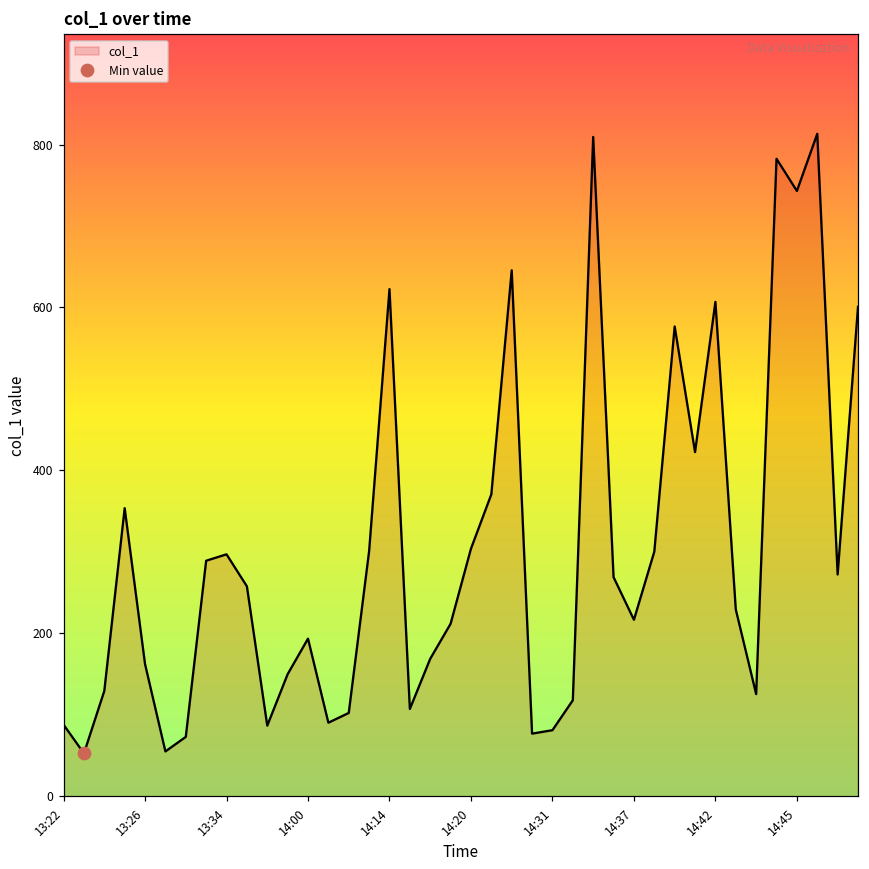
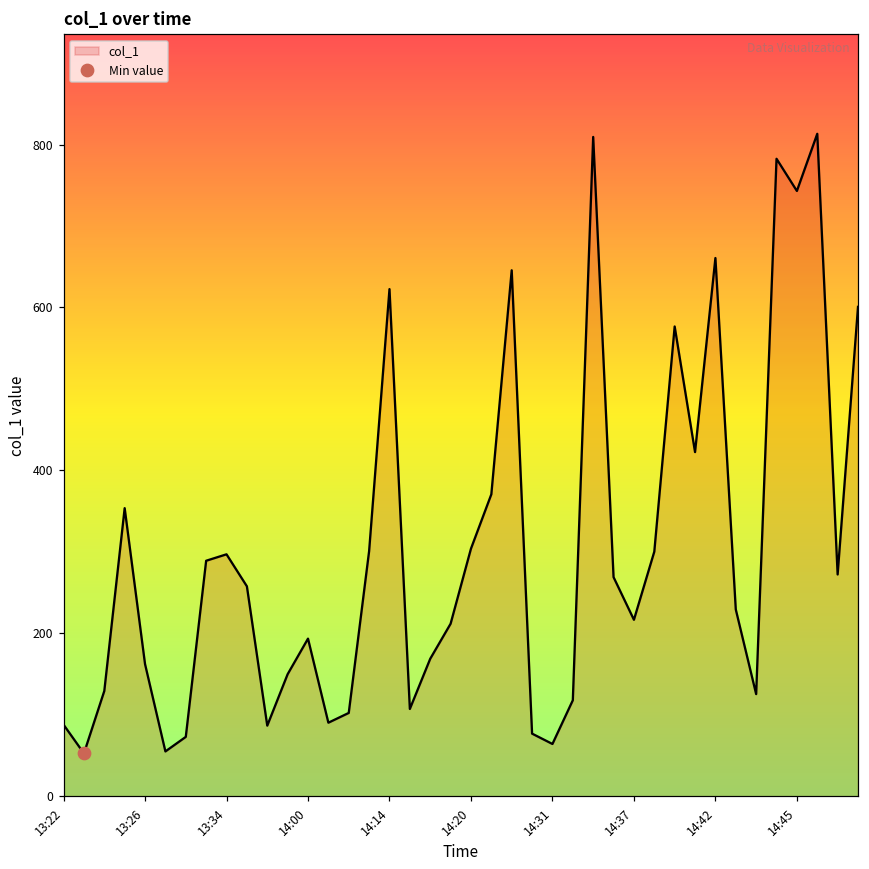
  {
    "col_1": {
      "13:26": 160,
      "14:00": 190,
      "14:14": 620,
      "14:20": 300,
-     "14:31": 80,
+     "14:31": 60,
      "14:37": 220,
-     "14:42": 610
+     "14:42": 660
    }
  }
